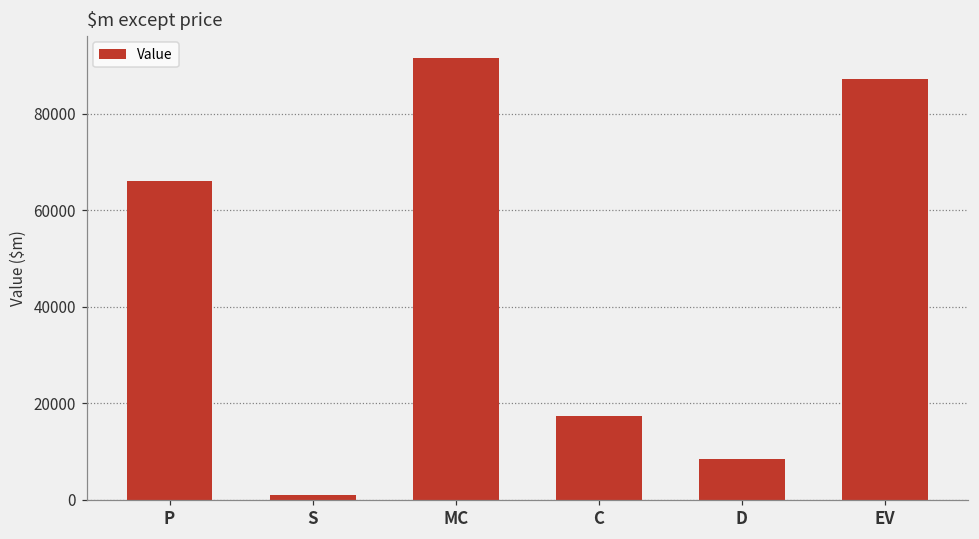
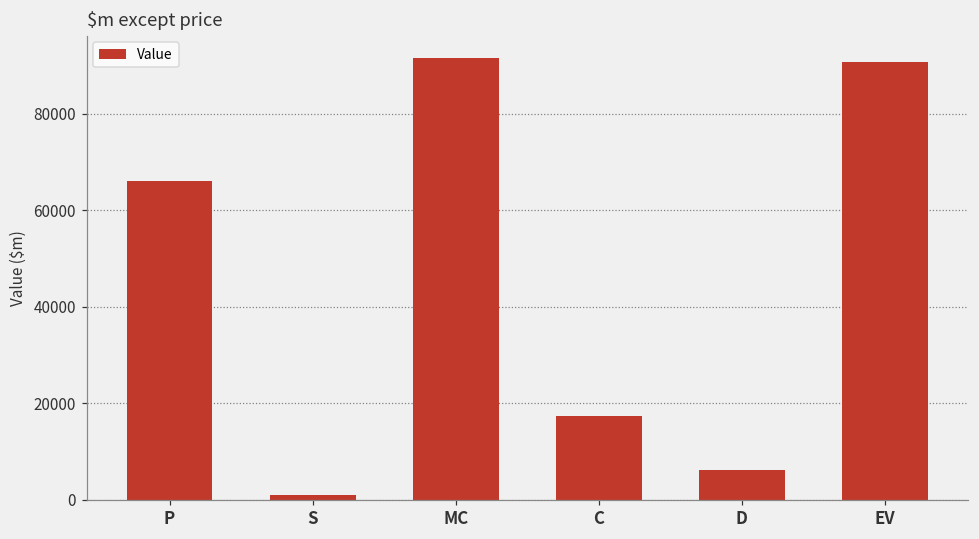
  {
    "P": 66000,
    "S": 1000,
    "MC": 92000,
    "C": 17000,
-   "D": 8000,
-   "EV": 87000
+   "D": 6000,
+   "EV": 91000
  }
